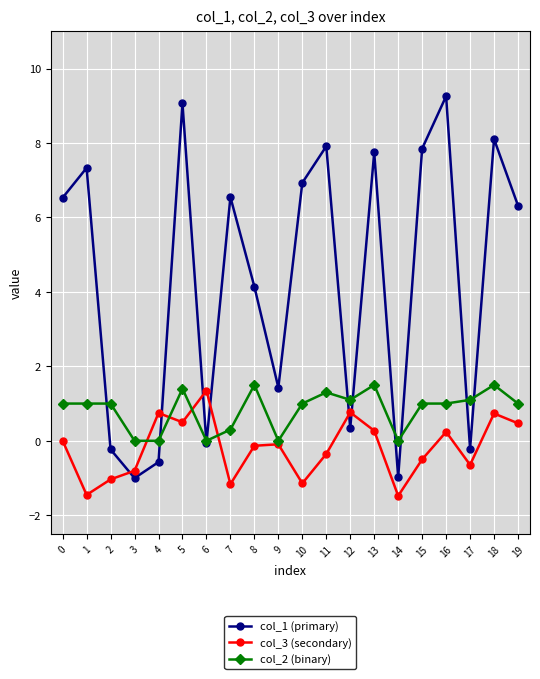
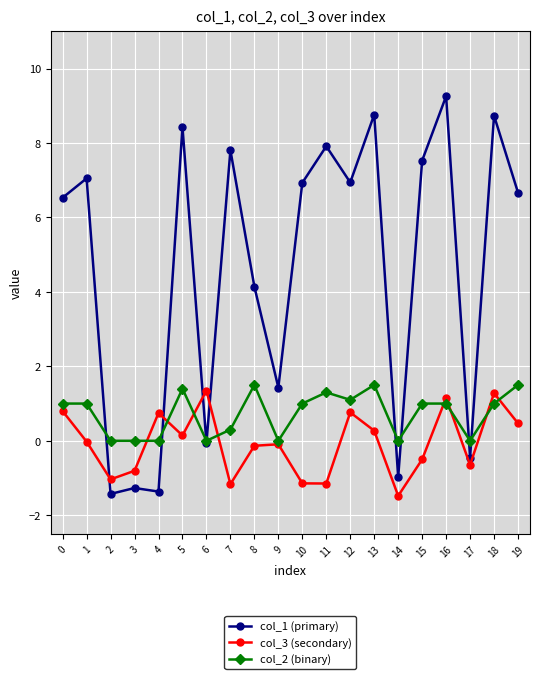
  {
    "col_1 (primary)": {
      "0": 6.5,
-     "1": 7.3,
-     "2": -0.2,
-     "3": -1.0,
-     "4": -0.6,
-     "5": 9.1,
-     "7": 6.5,
+     "1": 7.0,
+     "2": -1.4,
+     "3": -1.3,
+     "4": -1.4,
+     "5": 8.4,
+     "7": 7.8,
      "8": 4.1,
      "9": 1.4,
      "10": 6.9,
      "11": 7.9,
-     "12": 0.3,
-     "13": 7.7,
+     "12": 6.9,
+     "13": 8.8,
      "14": -1.0,
-     "15": 7.8,
+     "15": 7.5,
      "16": 9.3,
-     "17": -0.2,
-     "18": 8.1,
-     "19": 6.3
+     "17": -0.4,
+     "18": 8.7,
+     "19": 6.7
    },
    "col_3 (secondary)": {
-     "0": 0.0,
-     "1": -1.5,
+     "0": 0.8,
+     "1": 0.0,
      "2": -1.0,
      "3": -0.8,
      "4": 0.7,
-     "5": 0.5,
+     "5": 0.1,
      "6": 1.4,
      "7": -1.2,
      "8": -0.1,
      "9": -0.1,
      "10": -1.1,
-     "11": -0.4,
+     "11": -1.1,
      "12": 0.8,
      "13": 0.3,
      "14": -1.5,
      "15": -0.5,
-     "16": 0.2,
+     "16": 1.2,
      "17": -0.6,
-     "18": 0.7,
+     "18": 1.3,
      "19": 0.5
    },
    "col_2 (binary)": {
      "0": 1.0,
      "1": 1.0,
-     "2": 1,
+     "2": 0,
      "3": 0.0,
      "4": 0.0,
      "5": 1.4,
      "7": 0.3,
      "8": 1.5,
      "9": 0.0,
      "10": 1.0,
      "11": 1.3,
      "12": 1.1,
      "13": 1.5,
      "14": 0.0,
      "15": 1.0,
      "16": 1.0,
-     "17": 1.1,
-     "18": 1.5,
-     "19": 1.0
+     "17": 0.0,
+     "18": 1.0,
+     "19": 1.5
    }
  }
